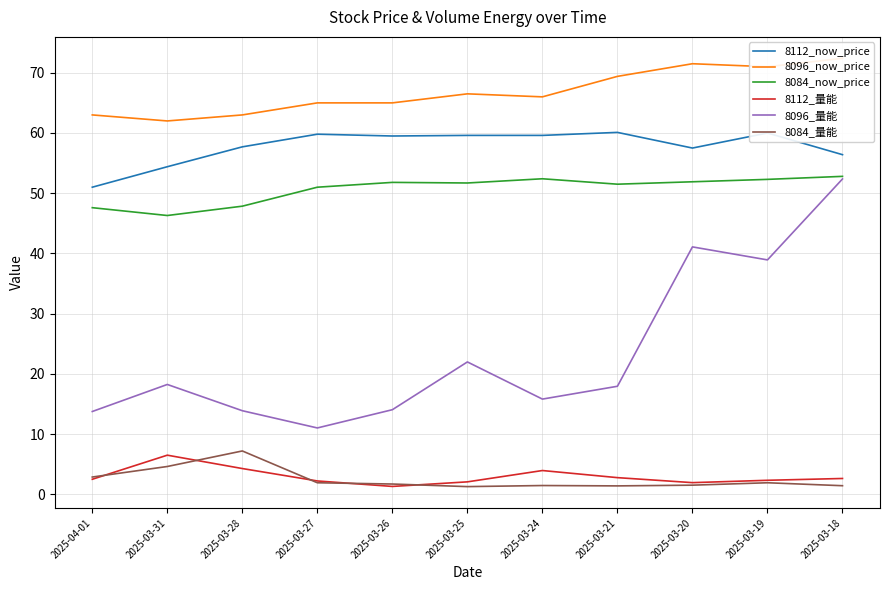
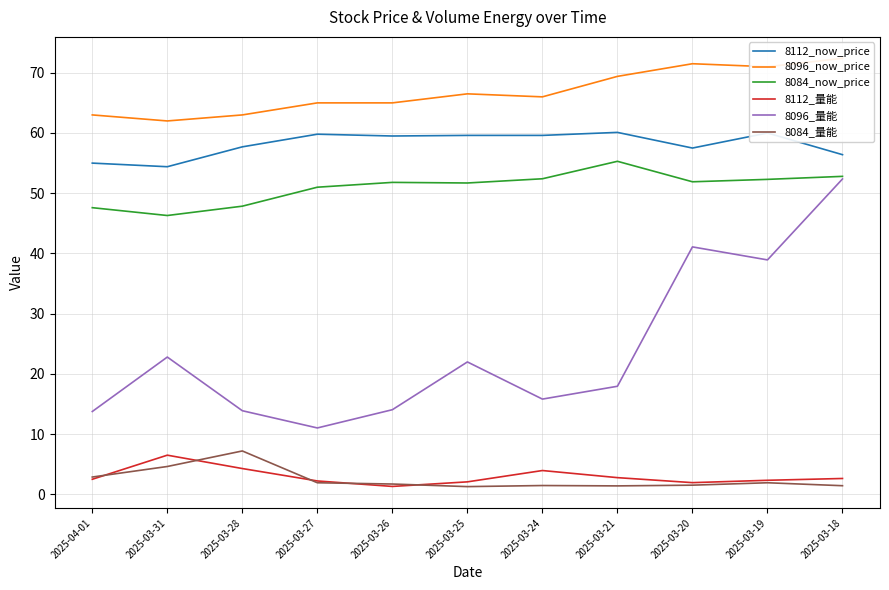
  {
    "8112_now_price": {
-     "2025-04-01": 51,
+     "2025-04-01": 55,
      "2025-03-31": 54,
      "2025-03-28": 58,
      "2025-03-27": 60,
      "2025-03-26": 60,
      "2025-03-25": 60,
      "2025-03-24": 60,
      "2025-03-21": 60,
      "2025-03-20": 58,
      "2025-03-18": 56
    },
    "8096_now_price": {
      "2025-04-01": 63,
      "2025-03-31": 62,
      "2025-03-28": 63,
      "2025-03-27": 65,
      "2025-03-26": 65,
      "2025-03-25": 67,
      "2025-03-24": 66,
      "2025-03-21": 69,
      "2025-03-20": 72
    },
    "8084_now_price": {
      "2025-04-01": 48,
      "2025-03-31": 46,
      "2025-03-28": 48,
      "2025-03-27": 51,
      "2025-03-26": 52,
      "2025-03-25": 52,
      "2025-03-24": 52,
-     "2025-03-21": 52,
+     "2025-03-21": 55,
      "2025-03-20": 52,
      "2025-03-19": 52
    },
    "8112_量能": {
      "2025-03-31": 7,
      "2025-03-28": 4,
      "2025-03-25": 2,
      "2025-03-24": 4,
      "2025-03-21": 3,
      "2025-03-20": 2,
      "2025-03-18": 3
    },
    "8096_量能": {
      "2025-04-01": 14,
-     "2025-03-31": 18,
+     "2025-03-31": 23,
      "2025-03-28": 14,
      "2025-03-27": 11,
      "2025-03-26": 14,
      "2025-03-25": 22,
      "2025-03-24": 16,
      "2025-03-21": 18,
      "2025-03-20": 41,
      "2025-03-19": 39
    },
    "8084_量能": {
      "2025-03-31": 5,
      "2025-03-28": 7,
      "2025-03-25": 1,
      "2025-03-24": 1,
      "2025-03-21": 1,
      "2025-03-20": 2,
      "2025-03-18": 1
    }
  }
